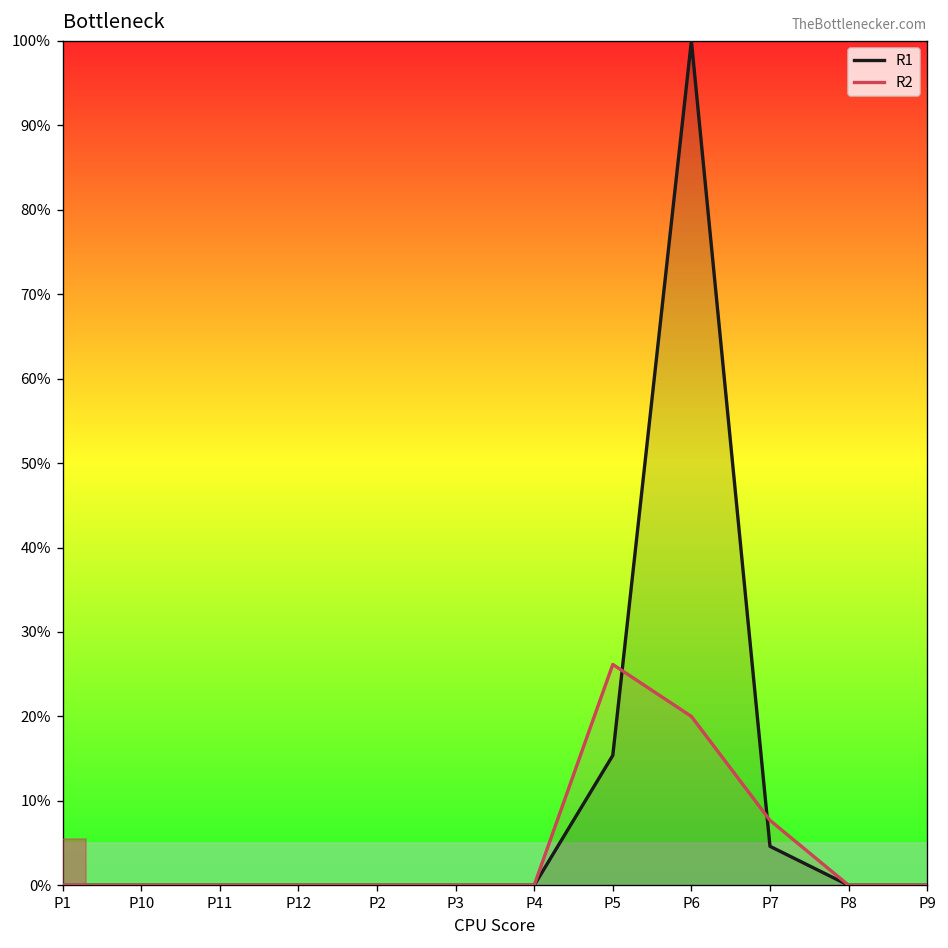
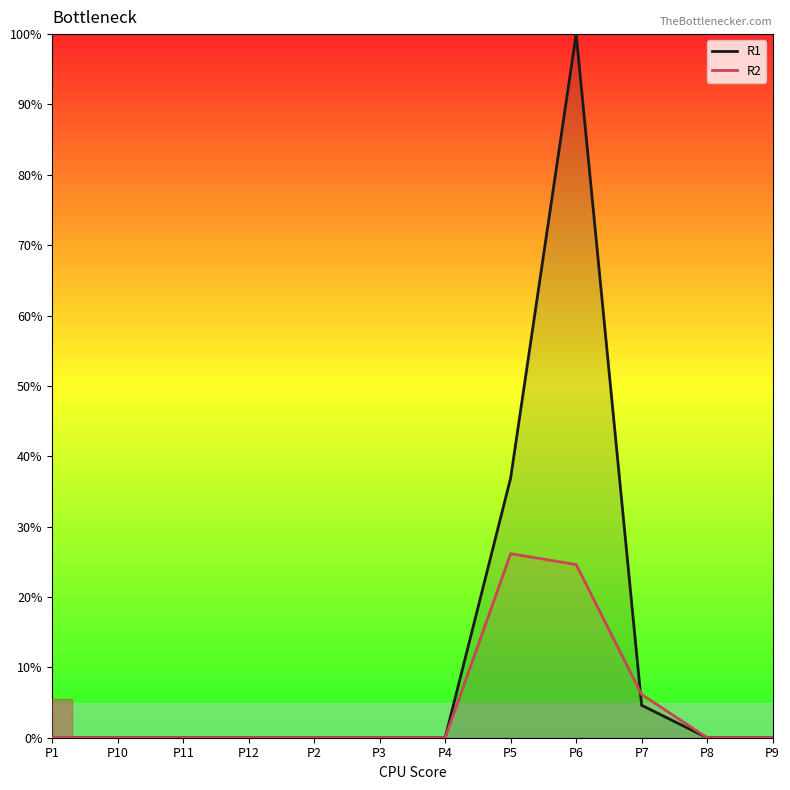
  {
    "R1": {
-     "P5": "15%",
+     "P5": "37%",
      "P6": "100%"
    },
    "R2": {
      "P5": "26%",
-     "P6": "20%",
-     "P7": "8%"
+     "P6": "25%",
+     "P7": "6%"
    }
  }
